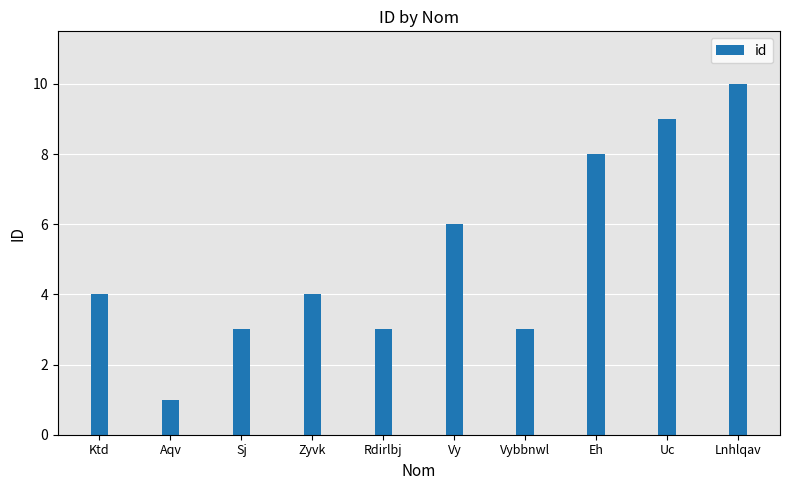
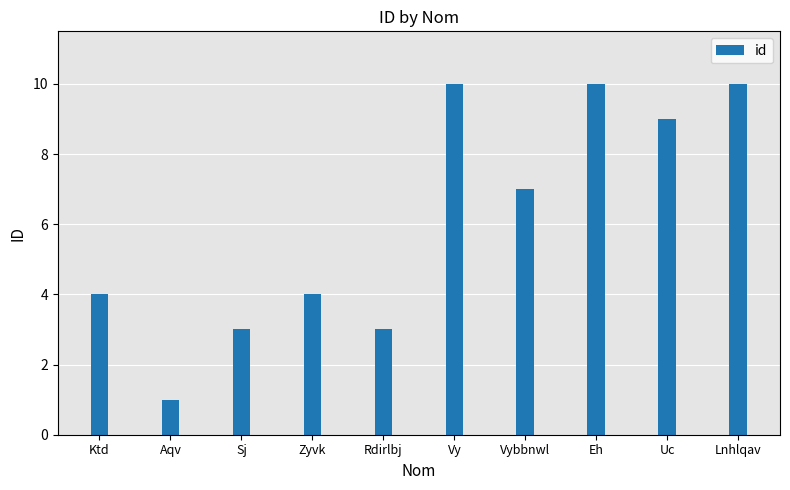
  {
    "Ktd": 4,
    "Aqv": 1,
    "Sj": 3,
    "Zyvk": 4,
    "Rdirlbj": 3,
-   "Vy": 6,
-   "Vybbnwl": 3,
-   "Eh": 8,
+   "Vy": 10,
+   "Vybbnwl": 7,
+   "Eh": 10,
    "Uc": 9,
    "Lnhlqav": 10
  }
